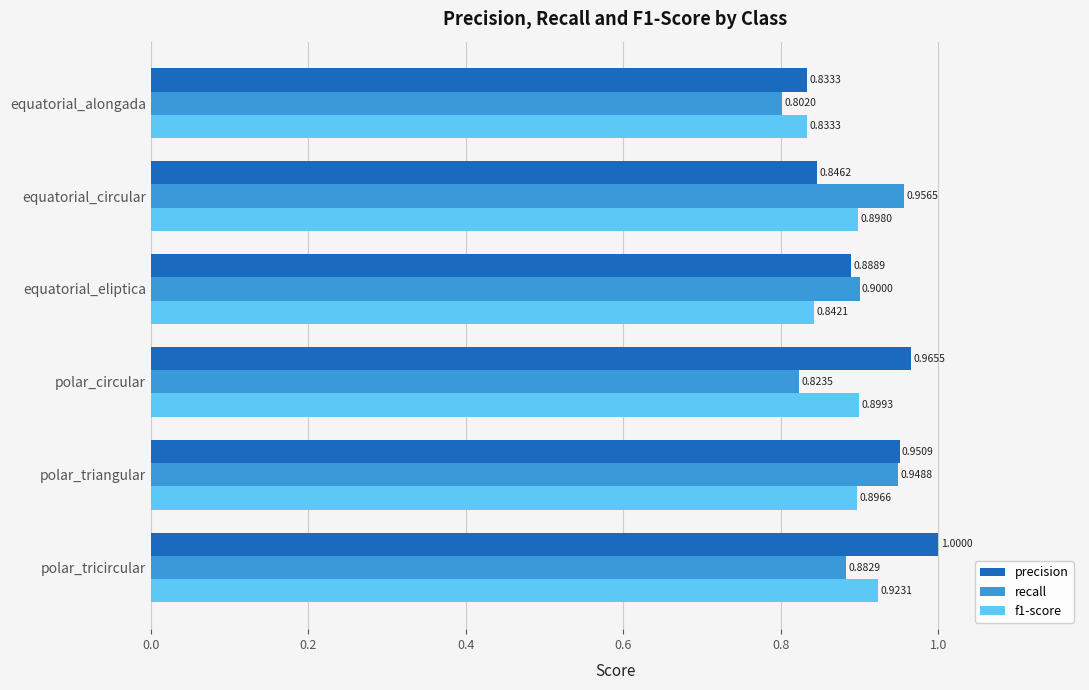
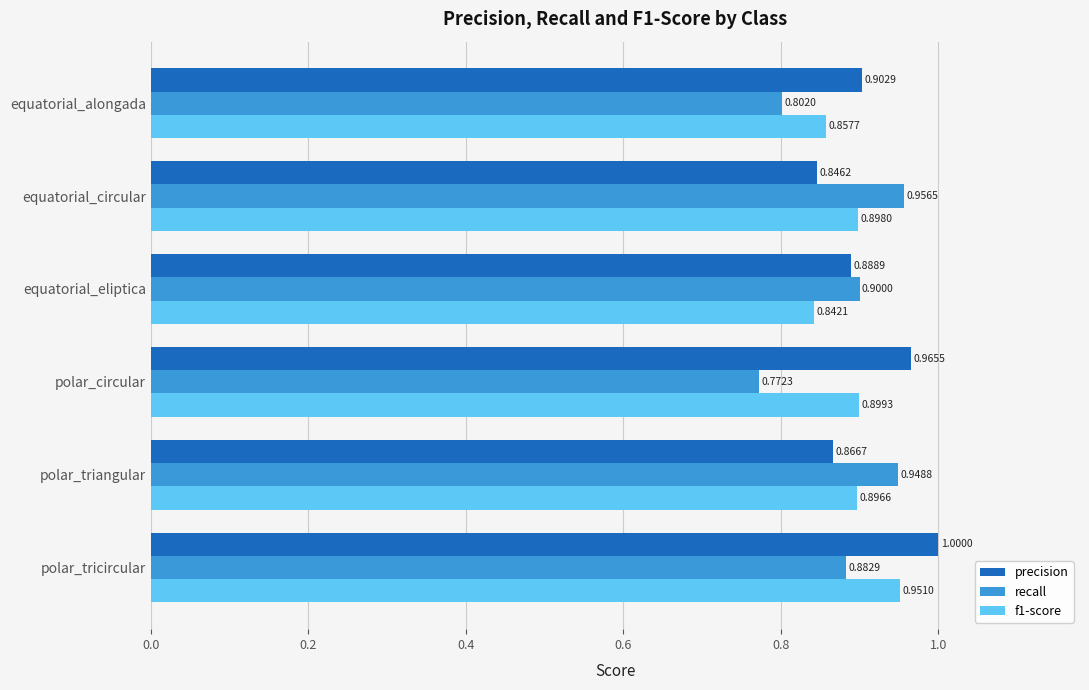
  {
    "precision": {
-     "equatorial_alongada": 0.8333,
+     "equatorial_alongada": 0.9029,
      "equatorial_circular": 0.8462,
      "equatorial_eliptica": 0.8889,
      "polar_circular": 0.9655,
-     "polar_triangular": 0.9509,
+     "polar_triangular": 0.8667,
      "polar_tricircular": 1.0000
    },
    "recall": {
      "equatorial_alongada": 0.8020,
      "equatorial_circular": 0.9565,
      "equatorial_eliptica": 0.9000,
-     "polar_circular": 0.8235,
+     "polar_circular": 0.7723,
      "polar_triangular": 0.9488,
      "polar_tricircular": 0.8829
    },
    "f1-score": {
-     "equatorial_alongada": 0.8333,
+     "equatorial_alongada": 0.8577,
      "equatorial_circular": 0.8980,
      "equatorial_eliptica": 0.8421,
      "polar_circular": 0.8993,
      "polar_triangular": 0.8966,
-     "polar_tricircular": 0.9231
+     "polar_tricircular": 0.9510
    }
  }
